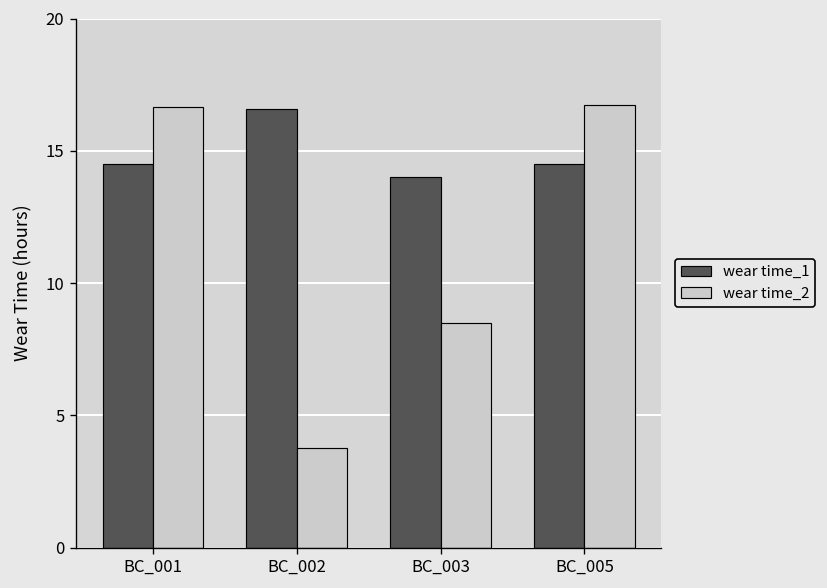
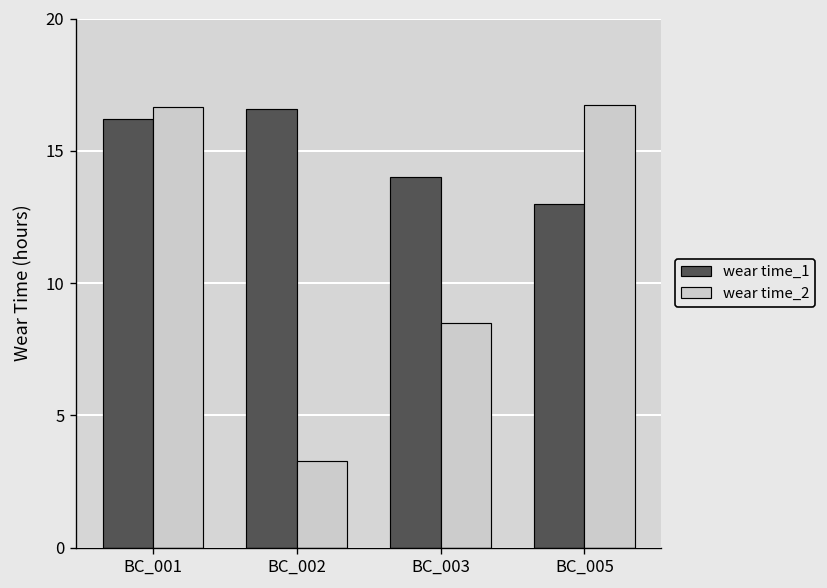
  {
    "wear time_1": {
-     "BC_001": 14.5,
+     "BC_001": 16.2,
      "BC_002": 16.6,
      "BC_003": 14.0,
-     "BC_005": 14.5
+     "BC_005": 13.0
    },
    "wear time_2": {
      "BC_001": 16.7,
-     "BC_002": 3.8,
+     "BC_002": 3.3,
      "BC_003": 8.5,
      "BC_005": 16.8
    }
  }
